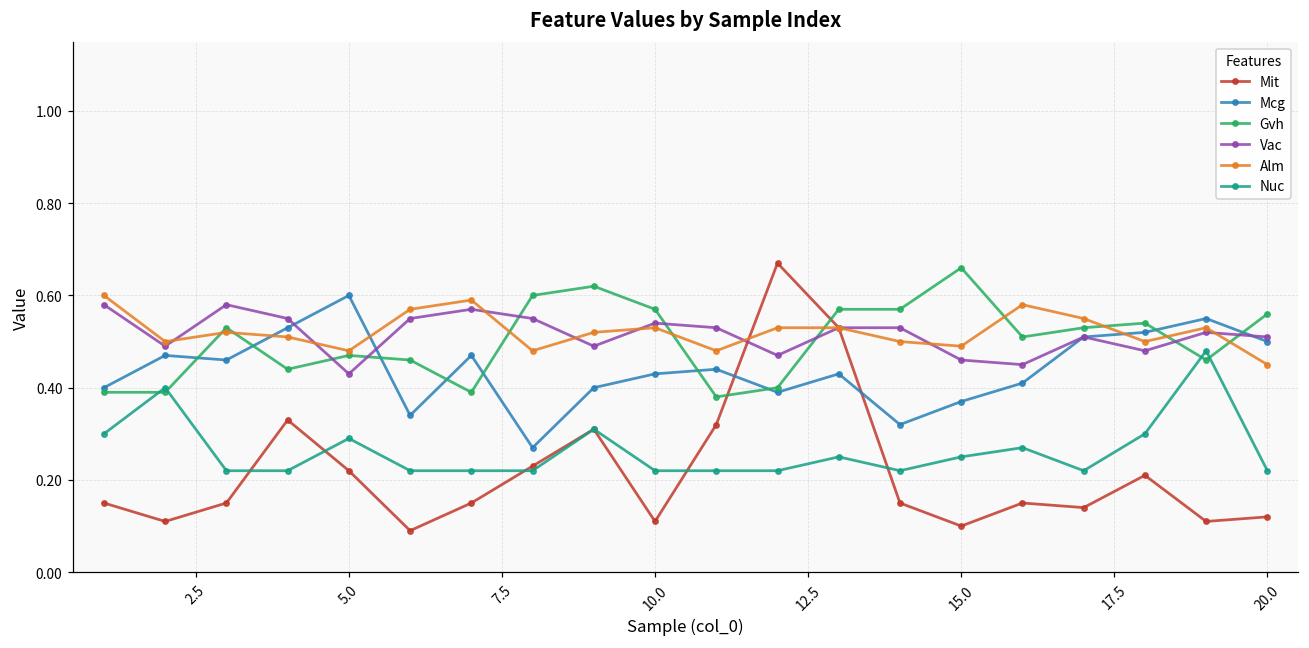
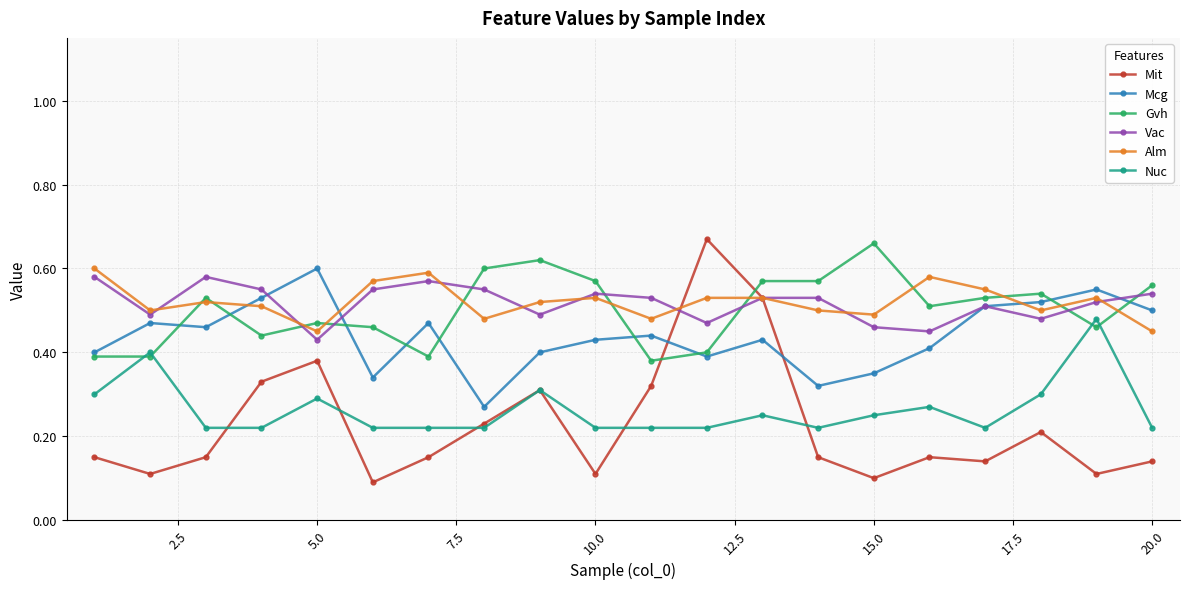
  {
    "Mit": {
-     "5.0": 0.22,
+     "5.0": 0.38,
      "10.0": 0.11,
      "15.0": 0.10,
-     "20.0": 0.12
+     "20.0": 0.14
    },
    "Mcg": {
      "5.0": 0.60,
      "10.0": 0.43,
-     "15.0": 0.37,
+     "15.0": 0.35,
      "20.0": 0.50
    },
    "Vac": {
      "5.0": 0.43,
      "10.0": 0.54,
      "15.0": 0.46,
-     "20.0": 0.51
+     "20.0": 0.54
    },
    "Alm": {
-     "5.0": 0.48,
+     "5.0": 0.45,
      "10.0": 0.53,
      "15.0": 0.49,
      "20.0": 0.45
    }
  }
